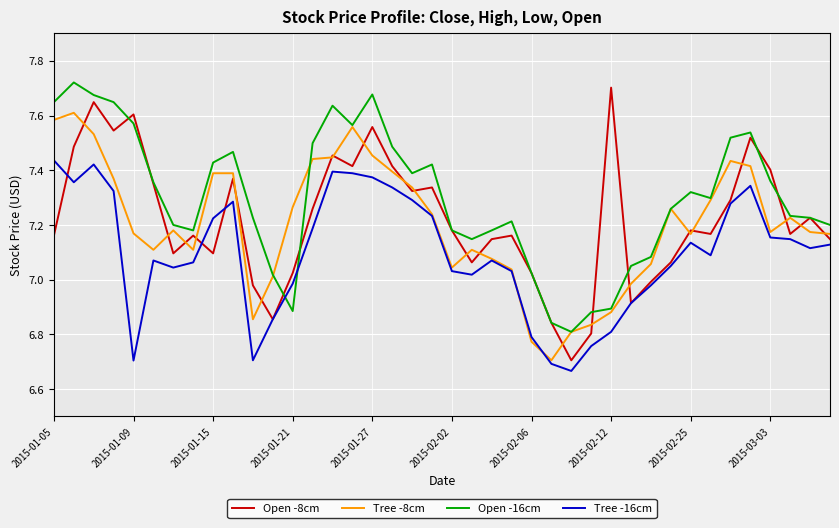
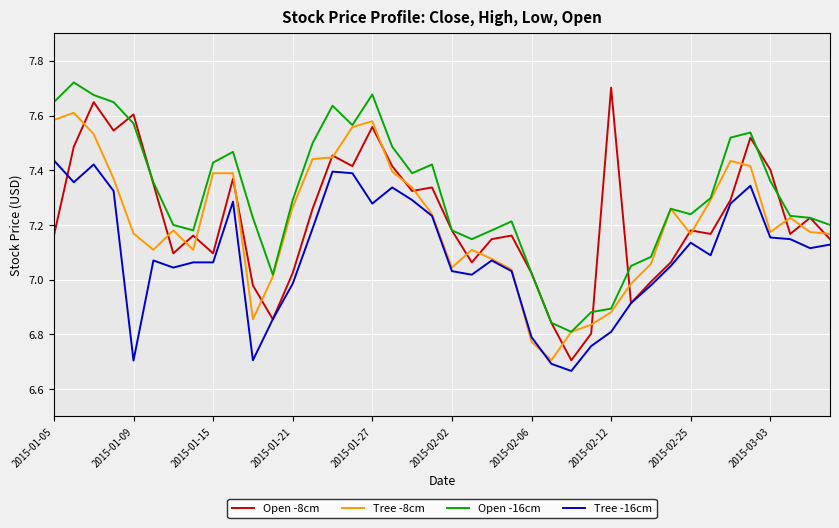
  {
    "Open -8cm": {
      "2015-01-05": 7.16,
      "2015-01-09": 7.60,
      "2015-01-15": 7.10,
      "2015-01-21": 7.02,
      "2015-01-27": 7.56,
      "2015-02-12": 7.70,
      "2015-02-25": 7.18,
      "2015-03-03": 7.40
    },
    "Tree -8cm": {
      "2015-01-05": 7.58,
      "2015-01-09": 7.17,
      "2015-01-15": 7.39,
      "2015-01-21": 7.27,
-     "2015-01-27": 7.45,
+     "2015-01-27": 7.58,
      "2015-02-02": 7.04,
      "2015-02-06": 6.77,
      "2015-02-12": 6.88,
      "2015-02-25": 7.17,
      "2015-03-03": 7.17
    },
    "Open -16cm": {
      "2015-01-05": 7.65,
      "2015-01-09": 7.57,
      "2015-01-15": 7.43,
-     "2015-01-21": 6.89,
+     "2015-01-21": 7.29,
      "2015-01-27": 7.68,
      "2015-02-12": 6.89,
-     "2015-02-25": 7.32,
+     "2015-02-25": 7.24,
      "2015-03-03": 7.36
    },
    "Tree -16cm": {
      "2015-01-05": 7.44,
      "2015-01-09": 6.70,
-     "2015-01-15": 7.22,
+     "2015-01-15": 7.06,
      "2015-01-21": 6.99,
-     "2015-01-27": 7.37,
+     "2015-01-27": 7.28,
      "2015-02-02": 7.03,
      "2015-02-06": 6.79,
      "2015-02-12": 6.81,
      "2015-02-25": 7.14,
      "2015-03-03": 7.15
    }
  }
